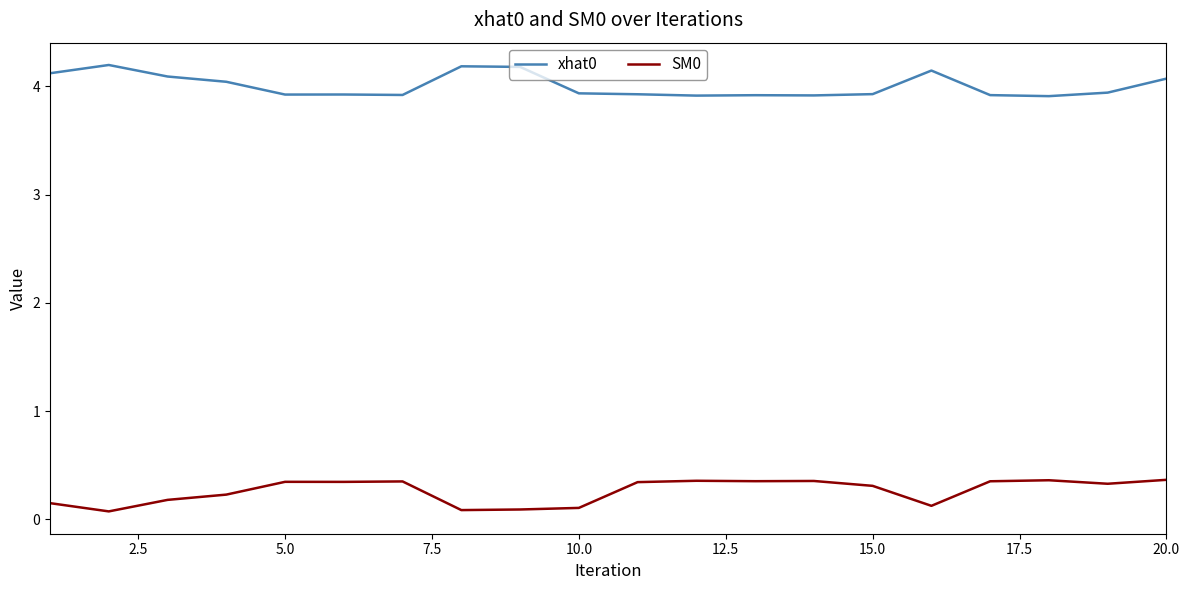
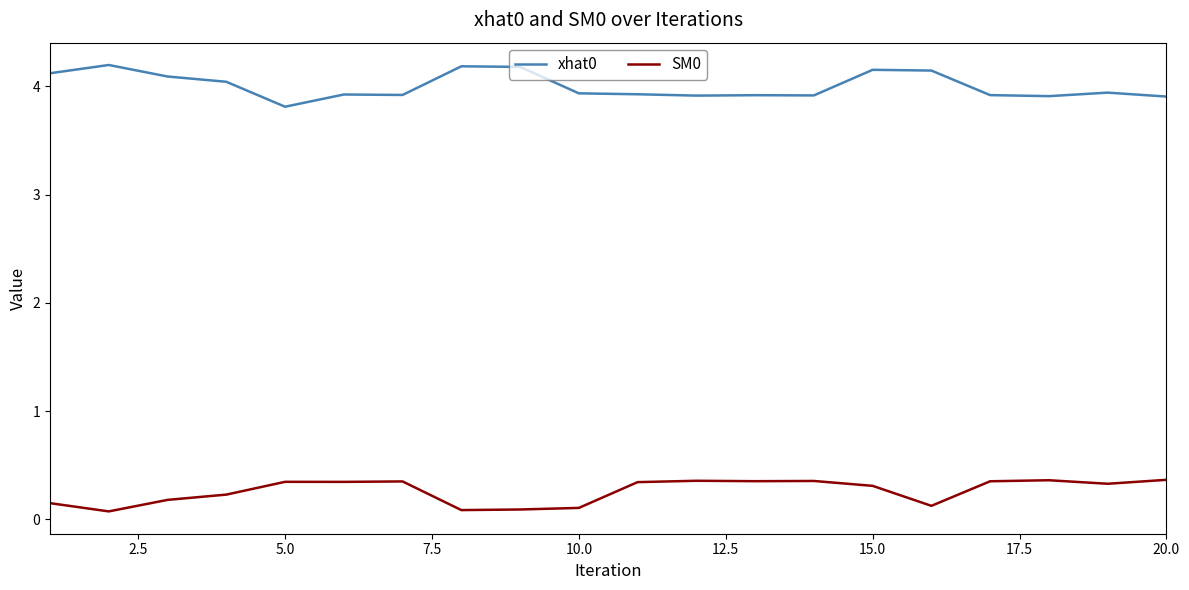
  {
    "xhat0": {
-     "5.0": 3.92,
+     "5.0": 3.81,
      "10.0": 3.94,
-     "15.0": 3.93,
-     "20.0": 4.07
+     "15.0": 4.15,
+     "20.0": 3.91
    },
    "SM0": {
      "5.0": 0.35,
      "10.0": 0.10,
      "15.0": 0.31,
      "20.0": 0.36
    }
  }
